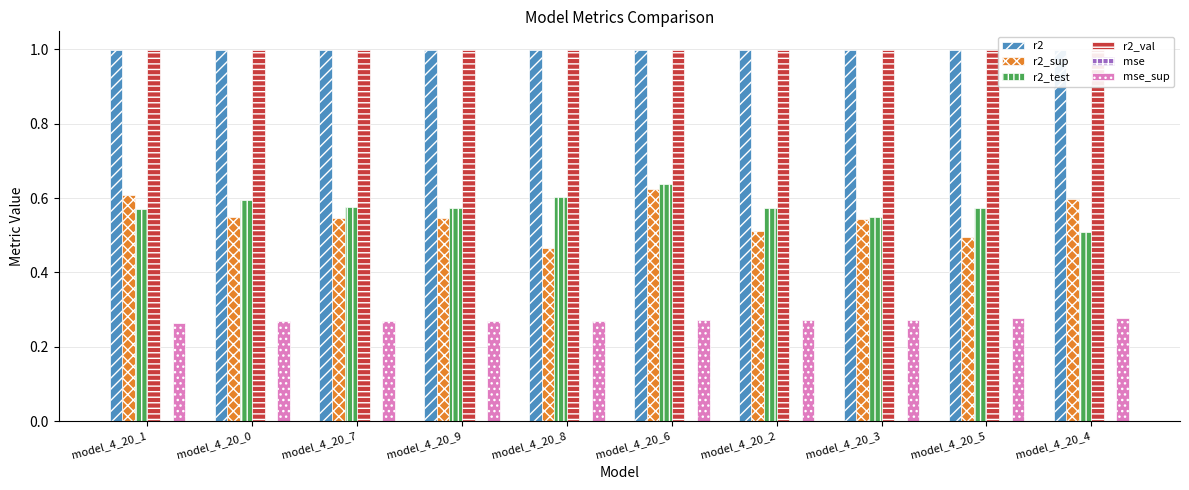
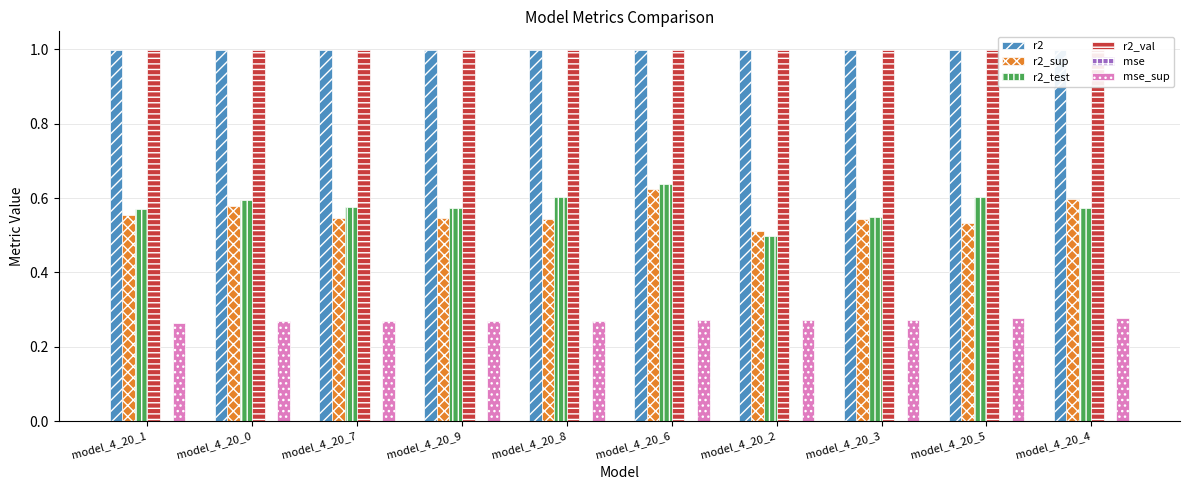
  {
    "r2": {
      "model_4_20_1": 1.00,
      "model_4_20_0": 1.00,
      "model_4_20_7": 1.00,
      "model_4_20_9": 1.00,
      "model_4_20_8": 1.00,
      "model_4_20_6": 1.00,
      "model_4_20_2": 1.00,
      "model_4_20_3": 1.00,
      "model_4_20_5": 1.00
    },
    "r2_sup": {
-     "model_4_20_1": 0.61,
-     "model_4_20_0": 0.55,
+     "model_4_20_1": 0.55,
+     "model_4_20_0": 0.58,
      "model_4_20_7": 0.55,
      "model_4_20_9": 0.55,
-     "model_4_20_8": 0.47,
+     "model_4_20_8": 0.54,
      "model_4_20_6": 0.62,
      "model_4_20_2": 0.51,
      "model_4_20_3": 0.54,
-     "model_4_20_5": 0.50,
+     "model_4_20_5": 0.53,
      "model_4_20_4": 0.60
    },
    "r2_test": {
      "model_4_20_1": 0.57,
      "model_4_20_0": 0.59,
      "model_4_20_7": 0.57,
      "model_4_20_9": 0.57,
      "model_4_20_8": 0.60,
      "model_4_20_6": 0.64,
-     "model_4_20_2": 0.57,
+     "model_4_20_2": 0.50,
      "model_4_20_3": 0.55,
-     "model_4_20_5": 0.57,
-     "model_4_20_4": 0.51
+     "model_4_20_5": 0.60,
+     "model_4_20_4": 0.57
    },
    "r2_val": {
      "model_4_20_1": 1.00,
      "model_4_20_0": 1.00,
      "model_4_20_7": 1.00,
      "model_4_20_9": 1.00,
      "model_4_20_8": 1.00,
      "model_4_20_6": 1.00,
      "model_4_20_2": 1.00,
      "model_4_20_3": 1.00,
      "model_4_20_5": 1.00
    },
    "mse_sup": {
      "model_4_20_1": 0.26,
      "model_4_20_0": 0.27,
      "model_4_20_7": 0.27,
      "model_4_20_9": 0.27,
      "model_4_20_8": 0.27,
      "model_4_20_6": 0.27,
      "model_4_20_2": 0.27,
      "model_4_20_3": 0.27,
      "model_4_20_5": 0.28,
      "model_4_20_4": 0.28
    }
  }
